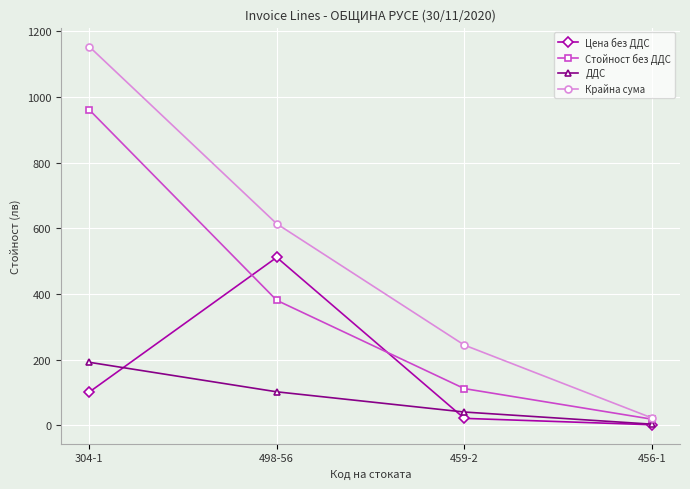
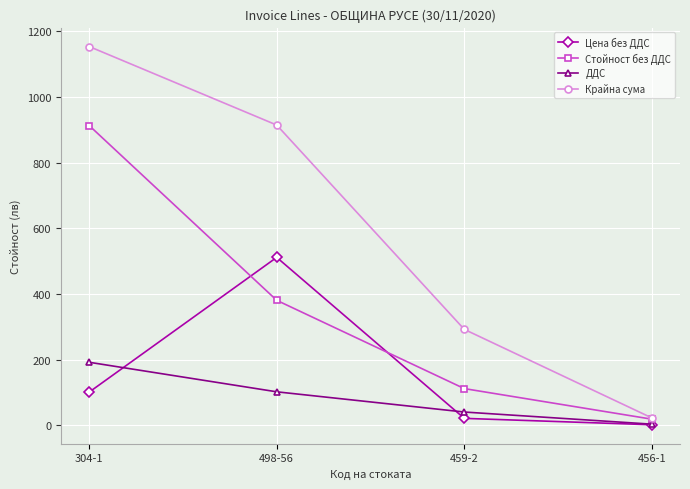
  {
    "Стойност без ДДС": {
-     "304-1": 960,
+     "304-1": 910,
      "498-56": 380,
      "459-2": 110
    },
    "Крайна сума": {
      "304-1": 1150,
-     "498-56": 610,
-     "459-2": 240
+     "498-56": 910,
+     "459-2": 290
    }
  }
